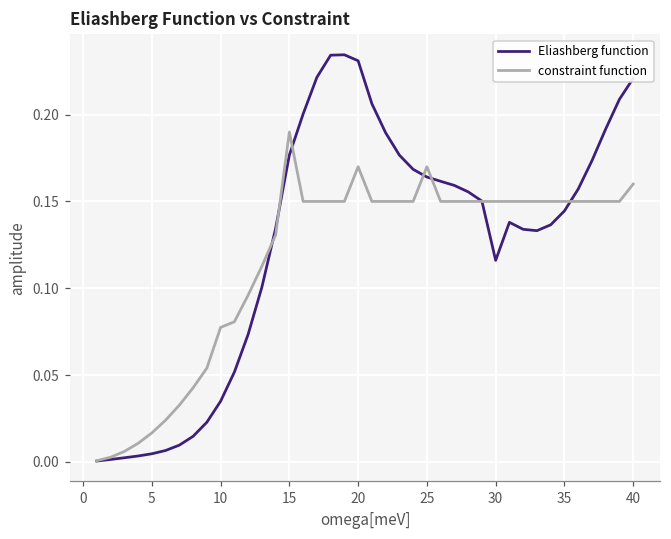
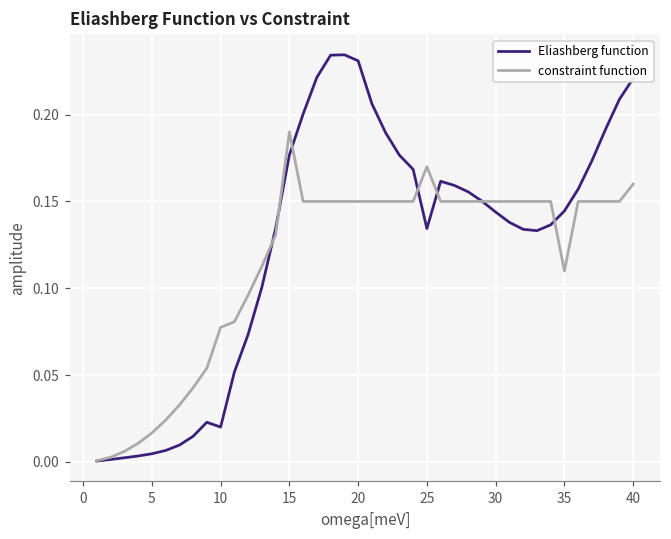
  {
    "Eliashberg function": {
      "5": 0.005,
-     "10": 0.035,
+     "10": 0.020,
      "15": 0.177,
      "20": 0.231,
-     "25": 0.164,
-     "30": 0.116,
+     "25": 0.134,
+     "30": 0.144,
      "35": 0.145
    },
    "constraint function": {
      "5": 0.017,
      "10": 0.077,
      "15": 0.19,
-     "20": 0.17,
+     "20": 0.15,
      "25": 0.17,
      "30": 0.15,
-     "35": 0.15,
+     "35": 0.11,
      "40": 0.16
    }
  }
